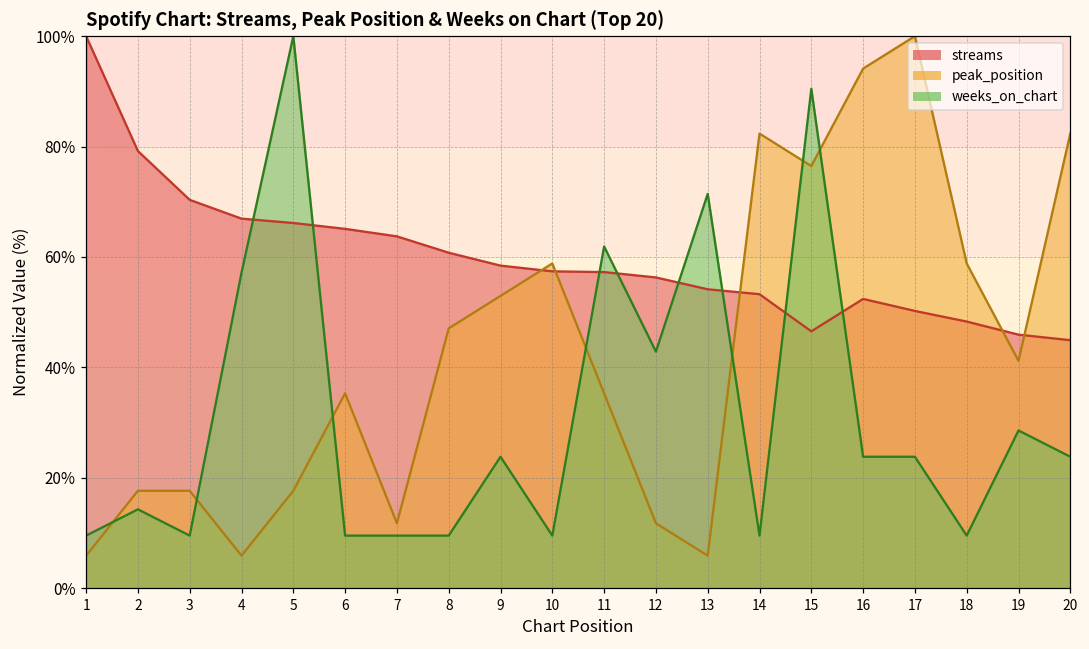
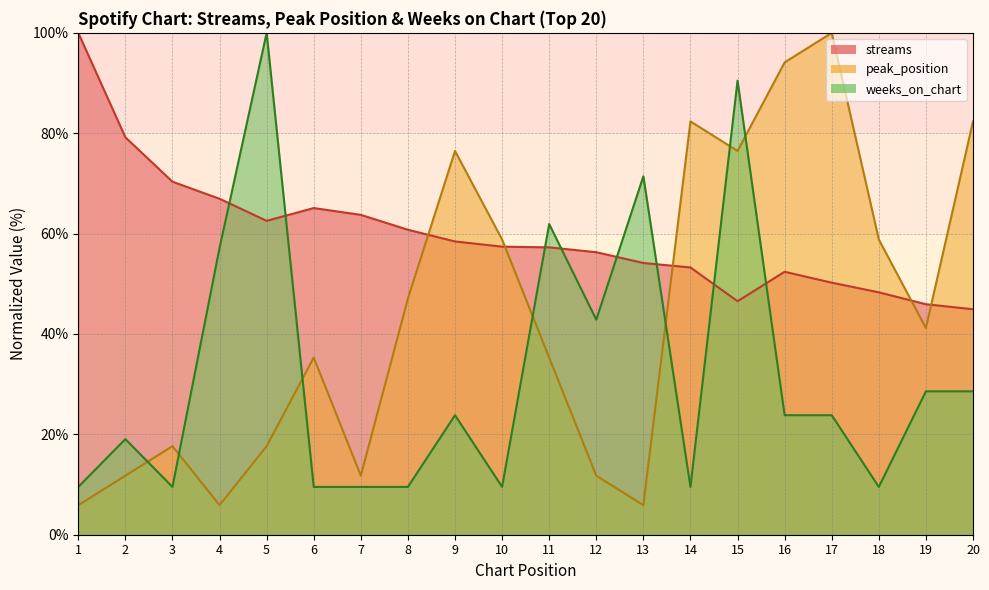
  {
    "streams": {
      "1": "100%",
      "2": "79%",
      "3": "70%",
      "4": "67%",
-     "5": "66%",
+     "5": "63%",
      "6": "65%",
      "7": "64%",
      "8": "61%",
      "9": "58%",
      "10": "57%",
      "11": "57%",
      "12": "56%",
      "13": "54%",
      "14": "53%",
      "15": "47%",
      "16": "52%",
      "17": "50%",
      "18": "48%",
      "19": "46%",
      "20": "45%"
    },
    "peak_position": {
      "1": "6%",
-     "2": "18%",
+     "2": "12%",
      "3": "18%",
      "4": "6%",
      "5": "18%",
      "6": "35%",
      "7": "12%",
      "8": "47%",
-     "9": "53%",
+     "9": "76%",
      "10": "59%",
      "11": "35%",
      "12": "12%",
      "13": "6%",
      "14": "82%",
      "15": "76%",
      "16": "94%",
      "17": "100%",
      "18": "59%",
      "19": "41%",
      "20": "82%"
    },
    "weeks_on_chart": {
      "1": "10%",
-     "2": "14%",
+     "2": "19%",
      "3": "10%",
      "4": "57%",
      "5": "100%",
      "6": "10%",
      "7": "10%",
      "8": "10%",
      "9": "24%",
      "10": "10%",
      "11": "62%",
      "12": "43%",
      "13": "71%",
      "14": "10%",
      "15": "90%",
      "16": "24%",
      "17": "24%",
      "18": "10%",
      "19": "29%",
-     "20": "24%"
+     "20": "29%"
    }
  }
